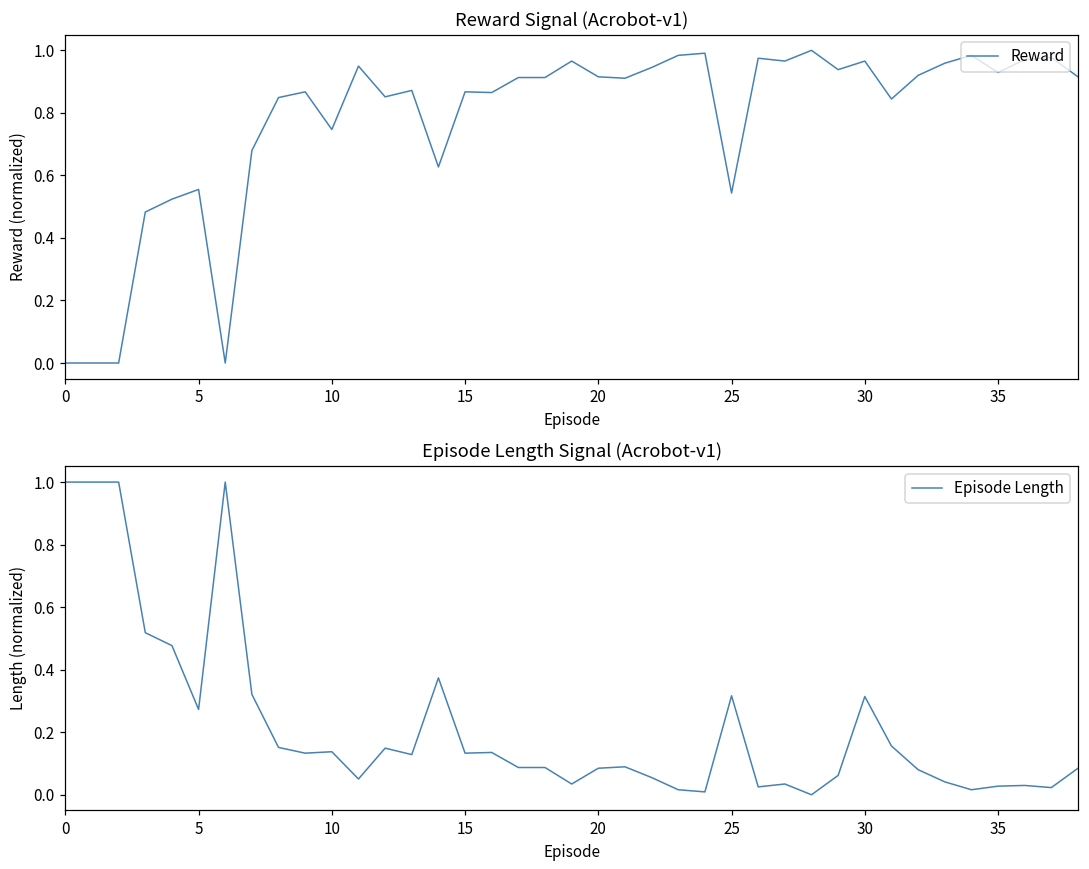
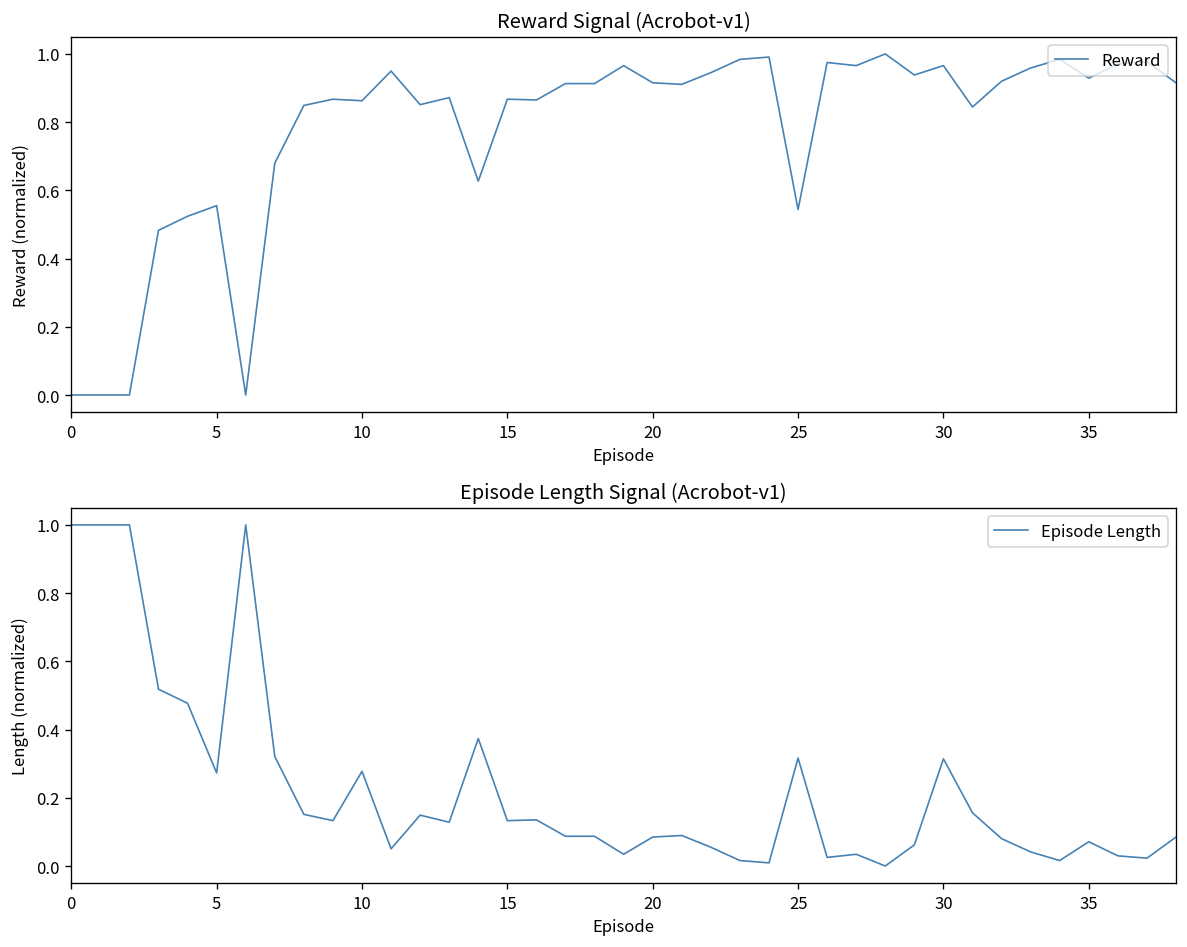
  {
    "Reward Signal (Acrobot-v1)": {
      "0": 0.00,
      "5": 0.56,
-     "10": 0.75,
+     "10": 0.86,
      "15": 0.87,
      "20": 0.92,
      "25": 0.54,
      "30": 0.97,
      "35": 0.93
    },
    "Episode Length Signal (Acrobot-v1)": {
      "0": 1.00,
      "5": 0.27,
-     "10": 0.14,
+     "10": 0.28,
      "15": 0.13,
      "20": 0.08,
      "25": 0.32,
      "30": 0.31,
-     "35": 0.03
+     "35": 0.07
    }
  }
